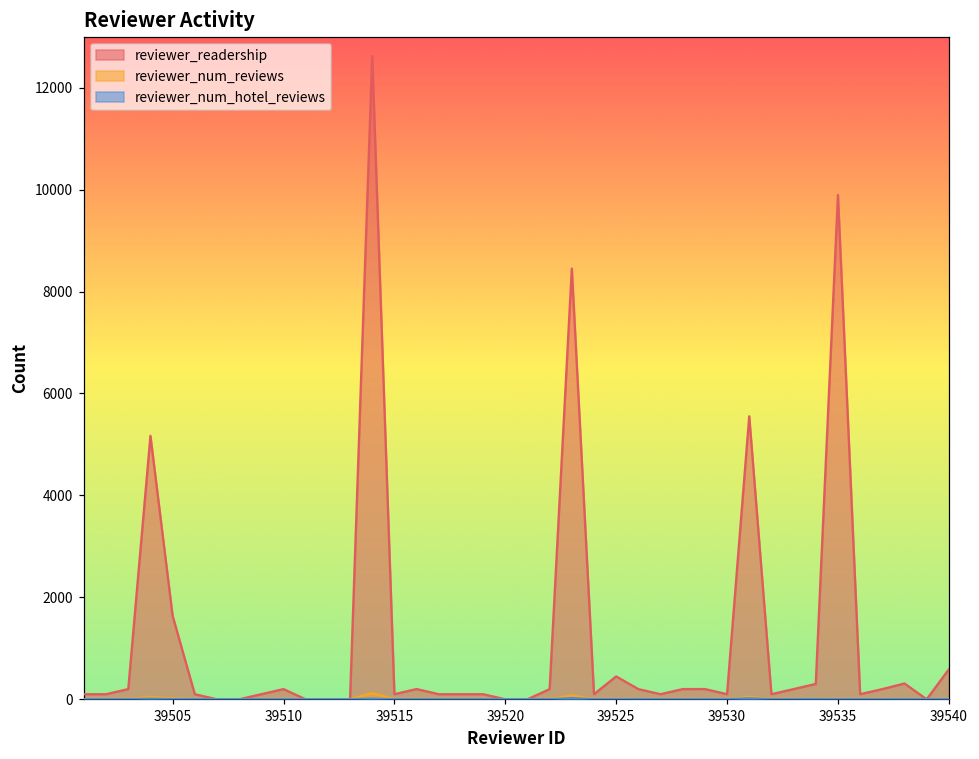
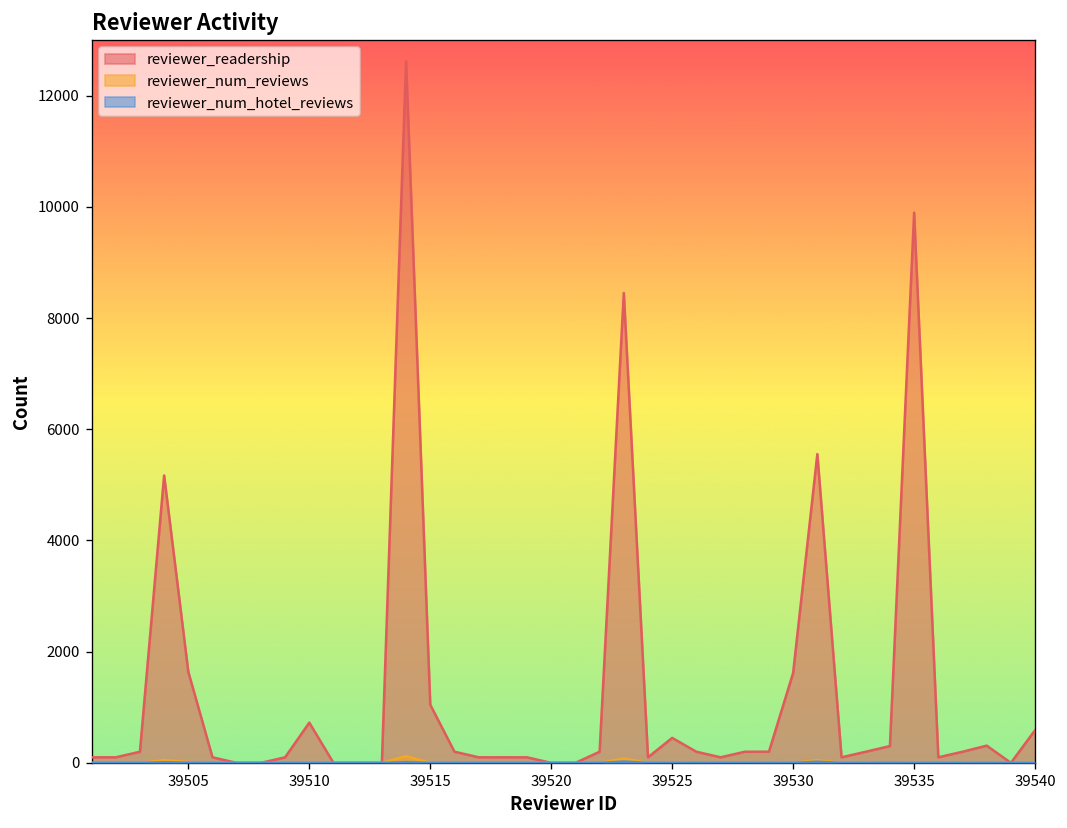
  {
    "reviewer_readership": {
      "39505": 1600,
-     "39510": 200,
-     "39515": 100,
+     "39510": 700,
+     "39515": 1000,
      "39525": 400,
-     "39530": 100,
+     "39530": 1600,
      "39535": 9900,
      "39540": 600
    }
  }
